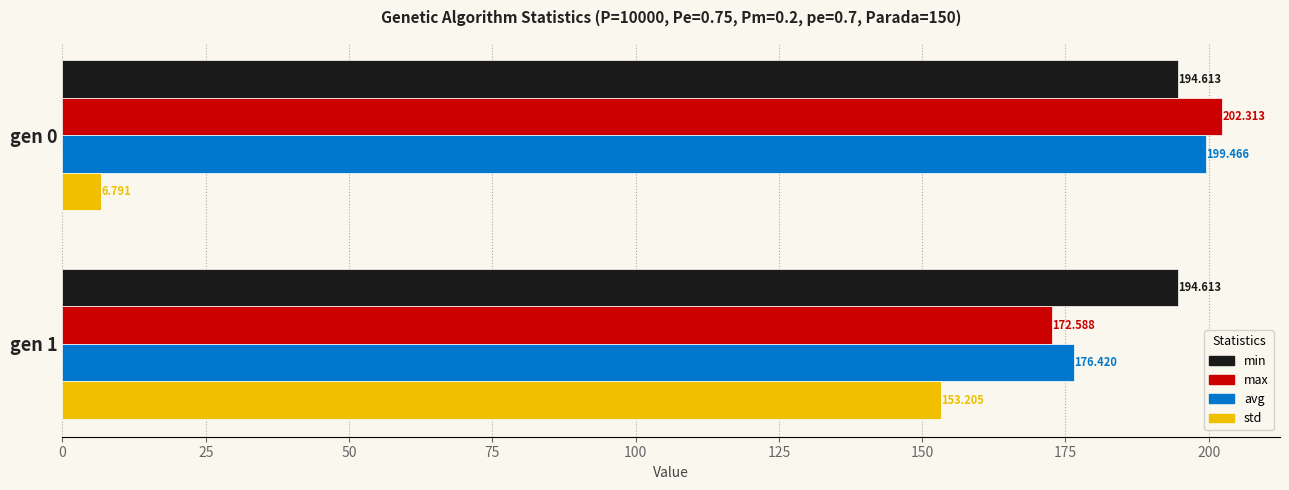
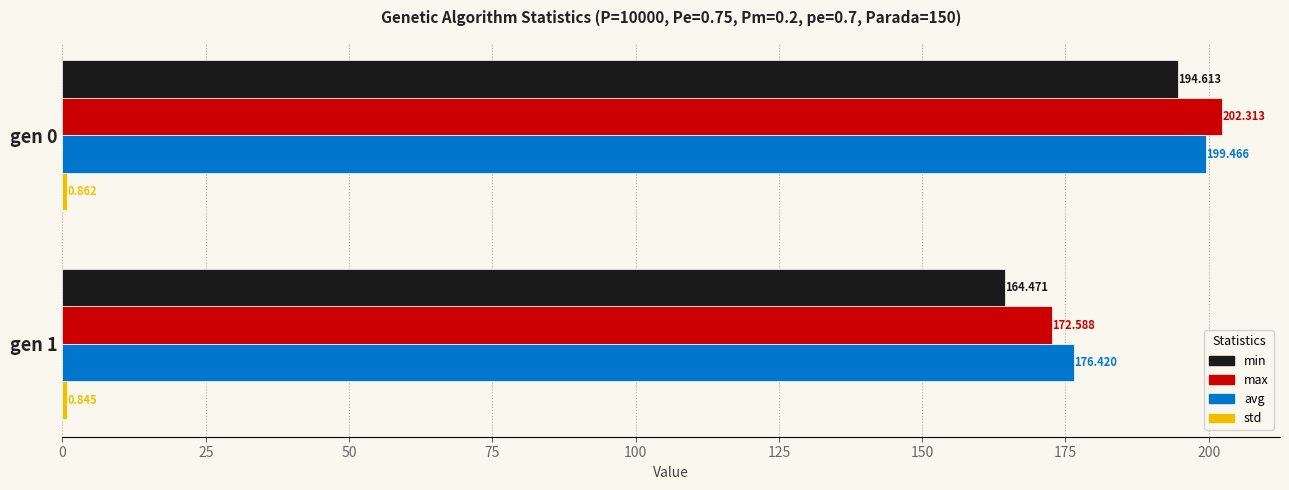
  {
    "min": {
      "gen 0": 194.613,
-     "gen 1": 194.613
+     "gen 1": 164.471
    },
    "max": {
      "gen 0": 202.313,
      "gen 1": 172.588
    },
    "avg": {
      "gen 0": 199.466,
      "gen 1": 176.420
    },
    "std": {
-     "gen 0": 6.791,
-     "gen 1": 153.205
+     "gen 0": 0.862,
+     "gen 1": 0.845
    }
  }
